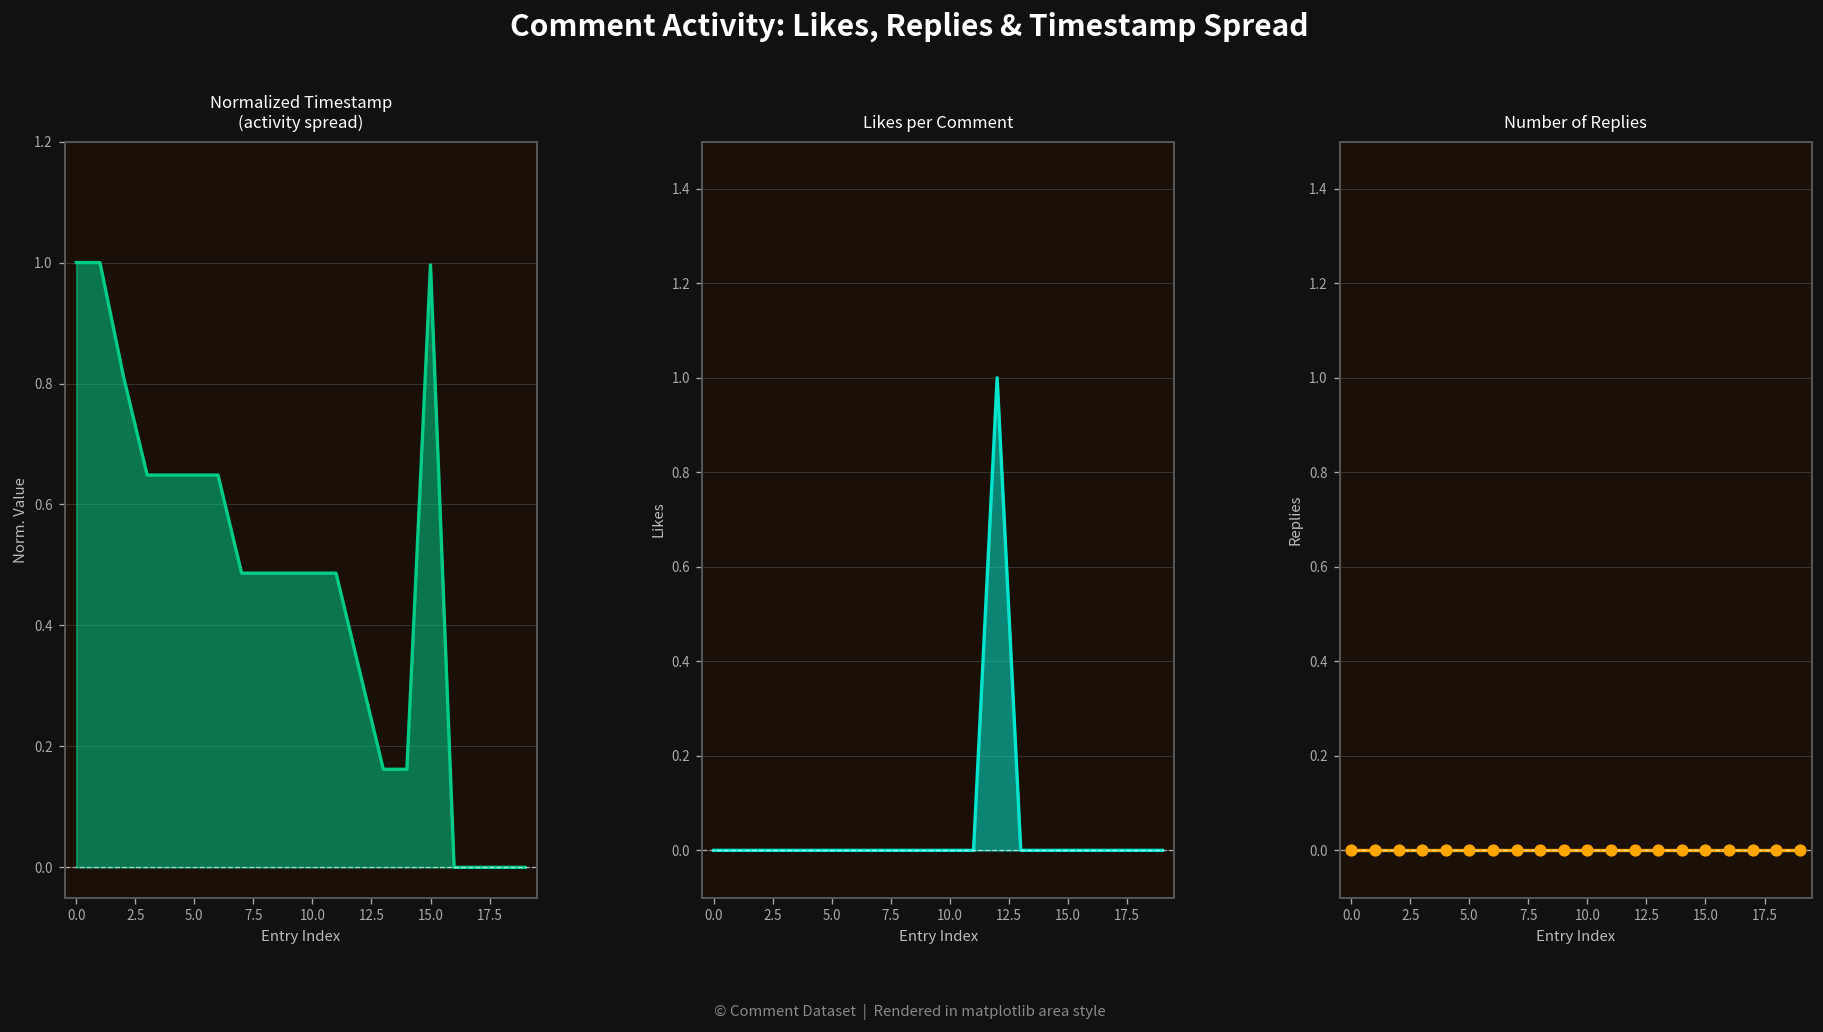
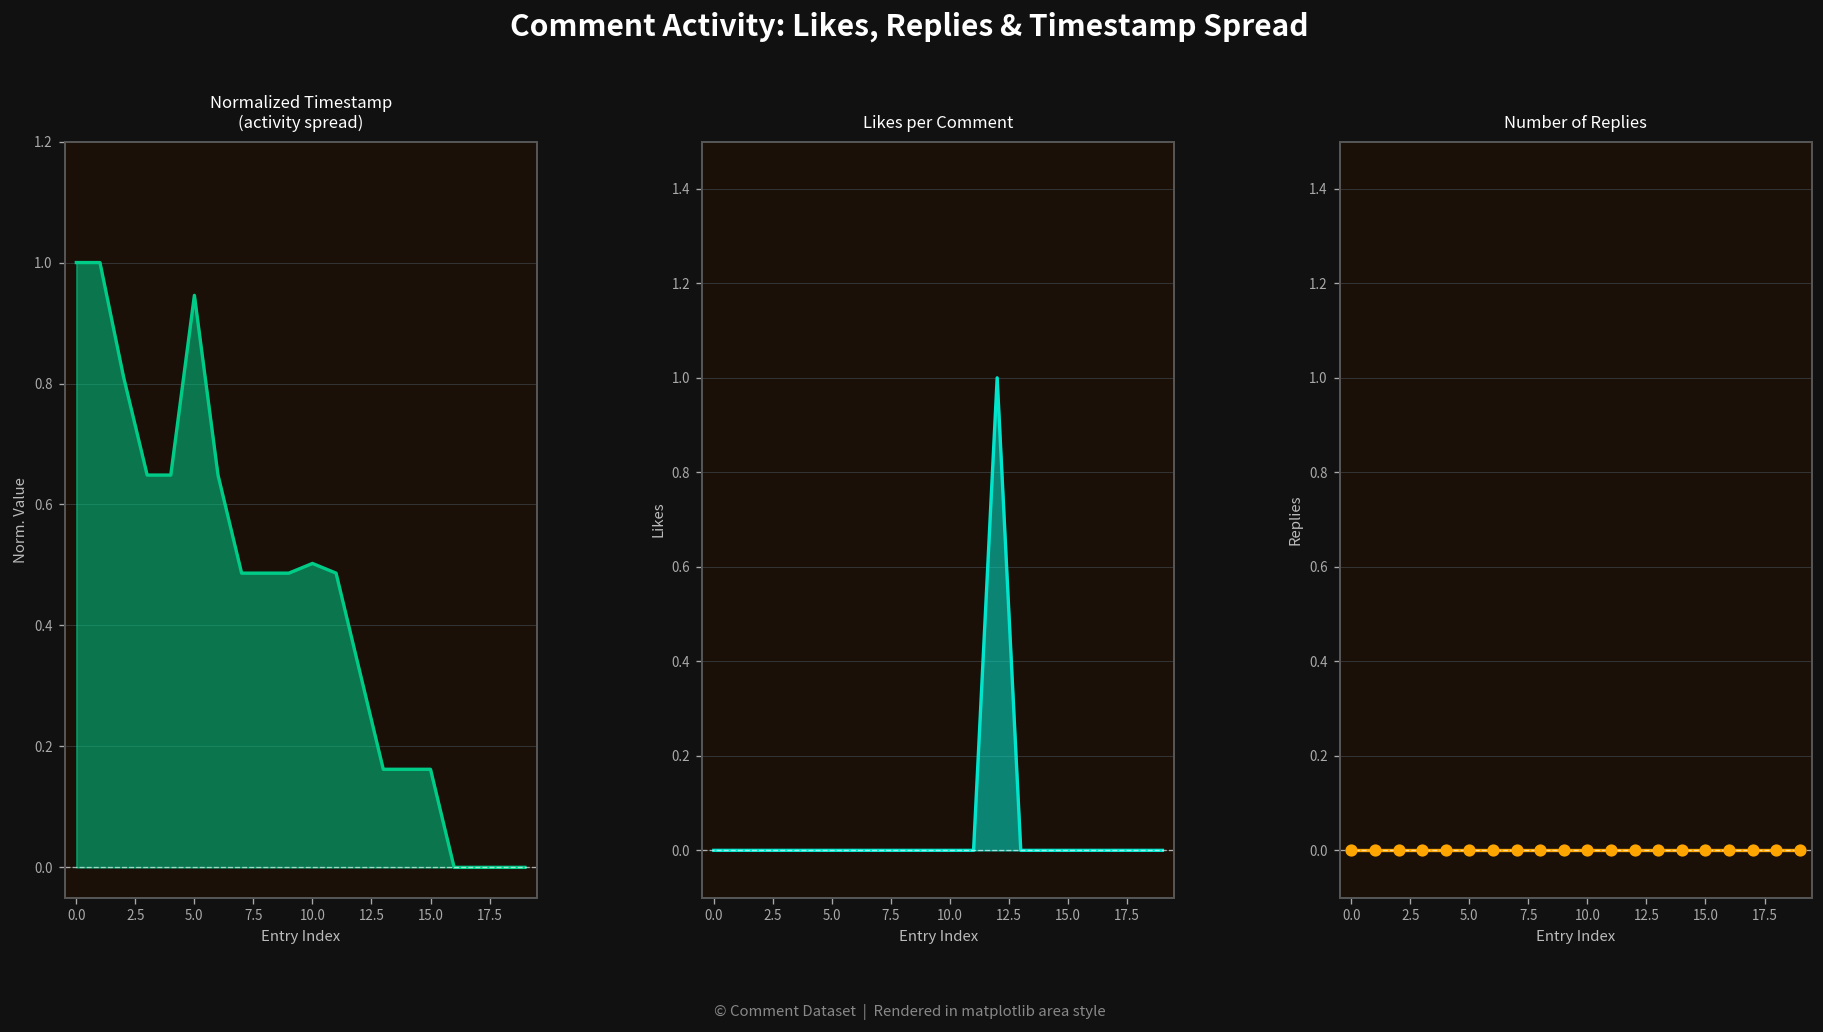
  {
    "Normalized Timestamp (activity spread)": {
      "0.0": 1.00,
-     "5.0": 0.65,
-     "10.0": 0.49,
-     "15.0": 1.00
+     "5.0": 0.95,
+     "10.0": 0.50,
+     "15.0": 0.16
    },
    "Likes per Comment": {
      "0.0": 0.00,
      "5.0": 0.00,
      "10.0": 0.00,
      "15.0": 0.00
    },
    "Number of Replies": {
      "0.0": 0.00,
      "5.0": 0.00,
      "10.0": 0.00,
      "15.0": 0.00
    }
  }
